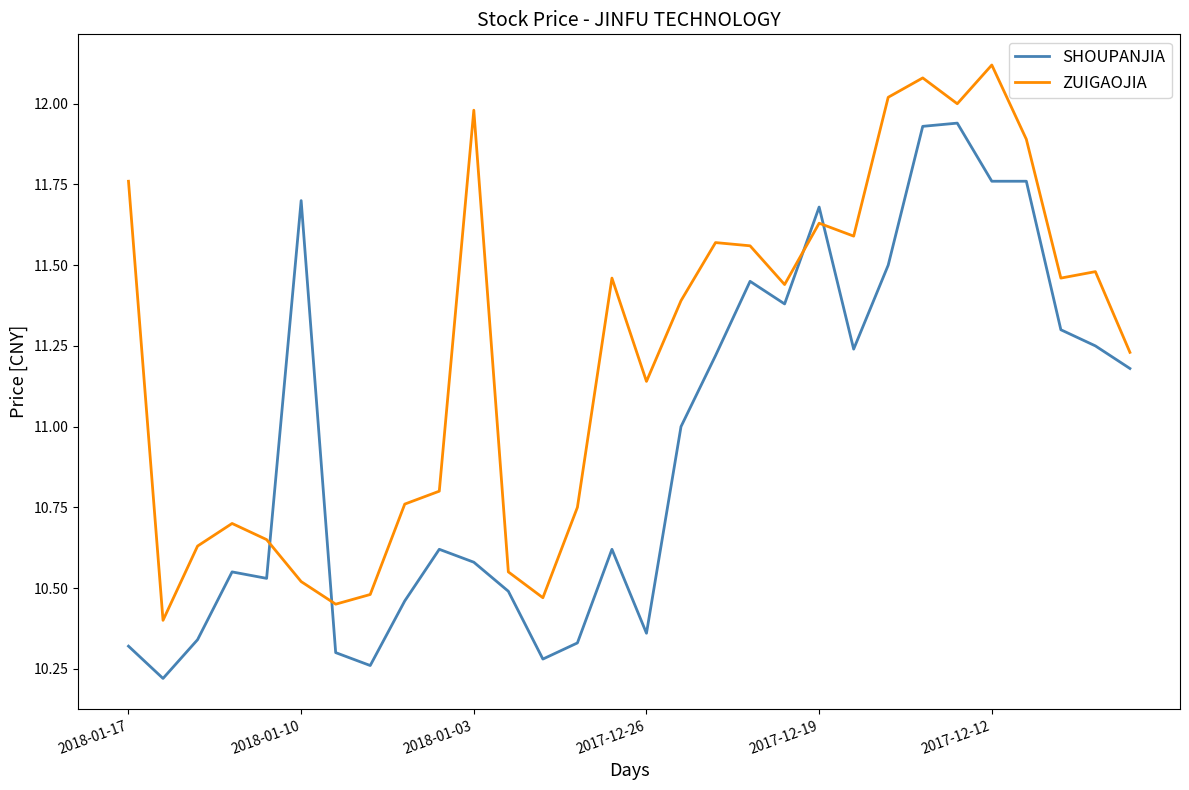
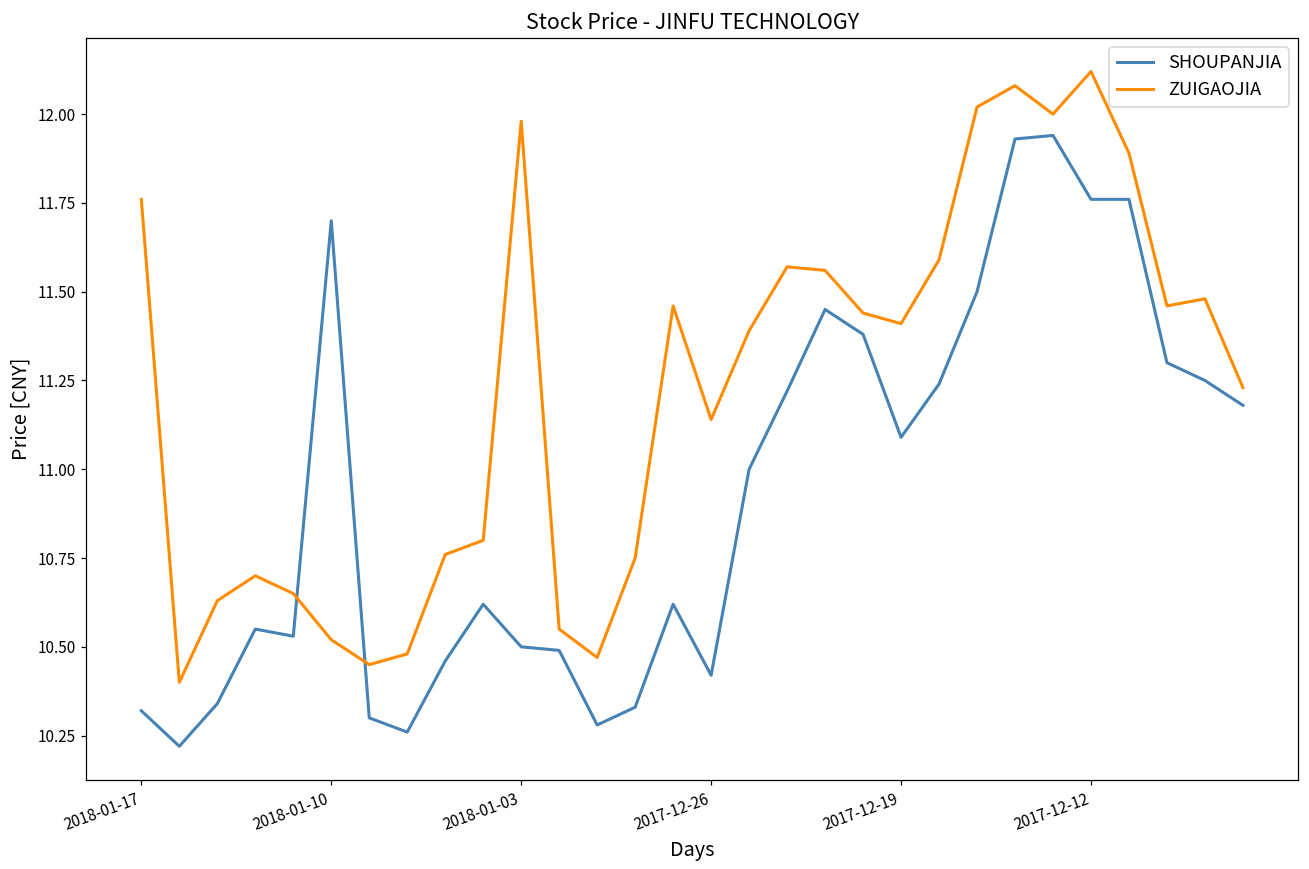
  {
    "SHOUPANJIA": {
      "2018-01-17": 10.32,
      "2018-01-10": 11.70,
-     "2018-01-03": 10.58,
-     "2017-12-26": 10.36,
-     "2017-12-19": 11.68,
+     "2018-01-03": 10.50,
+     "2017-12-26": 10.42,
+     "2017-12-19": 11.09,
      "2017-12-12": 11.76
    },
    "ZUIGAOJIA": {
      "2018-01-17": 11.76,
      "2018-01-10": 10.52,
      "2018-01-03": 11.98,
      "2017-12-26": 11.14,
-     "2017-12-19": 11.63,
+     "2017-12-19": 11.41,
      "2017-12-12": 12.12
    }
  }
